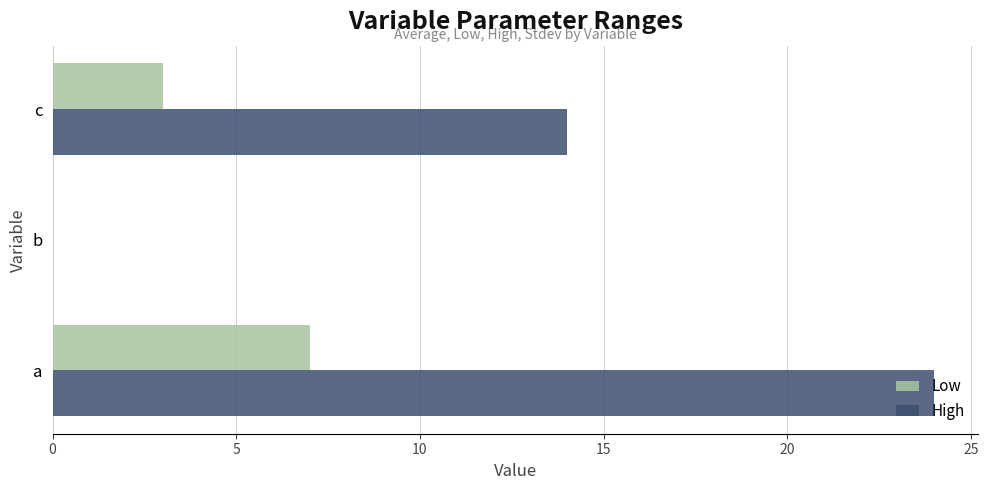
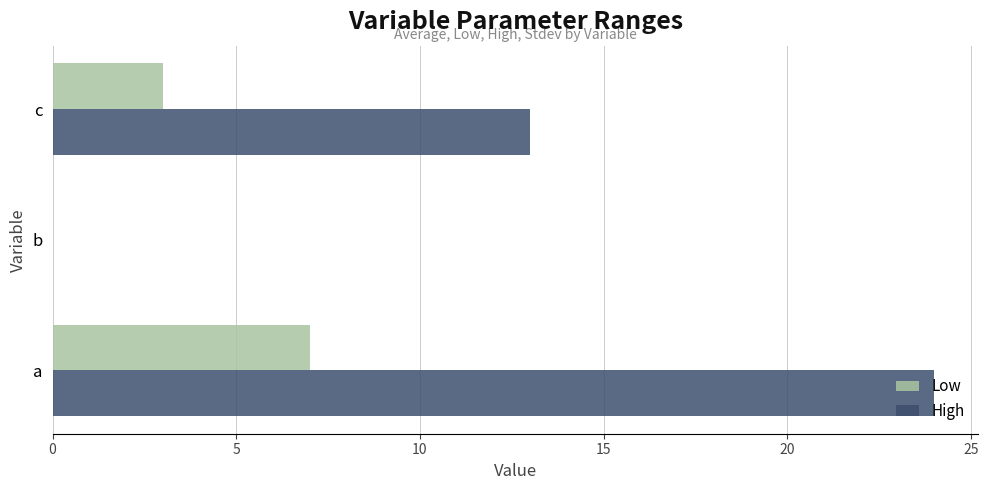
  {
    "Low": {
      "c": 3,
      "b": 0,
      "a": 7
    },
    "High": {
-     "c": 14,
+     "c": 13,
      "b": 0,
      "a": 24
    }
  }
